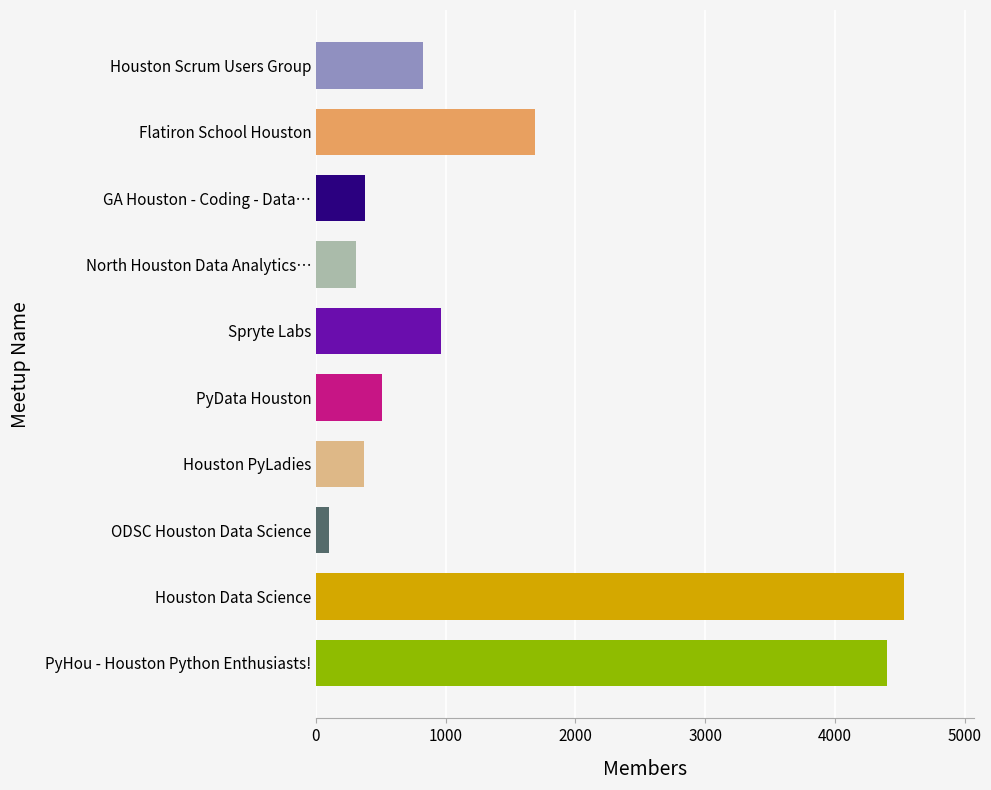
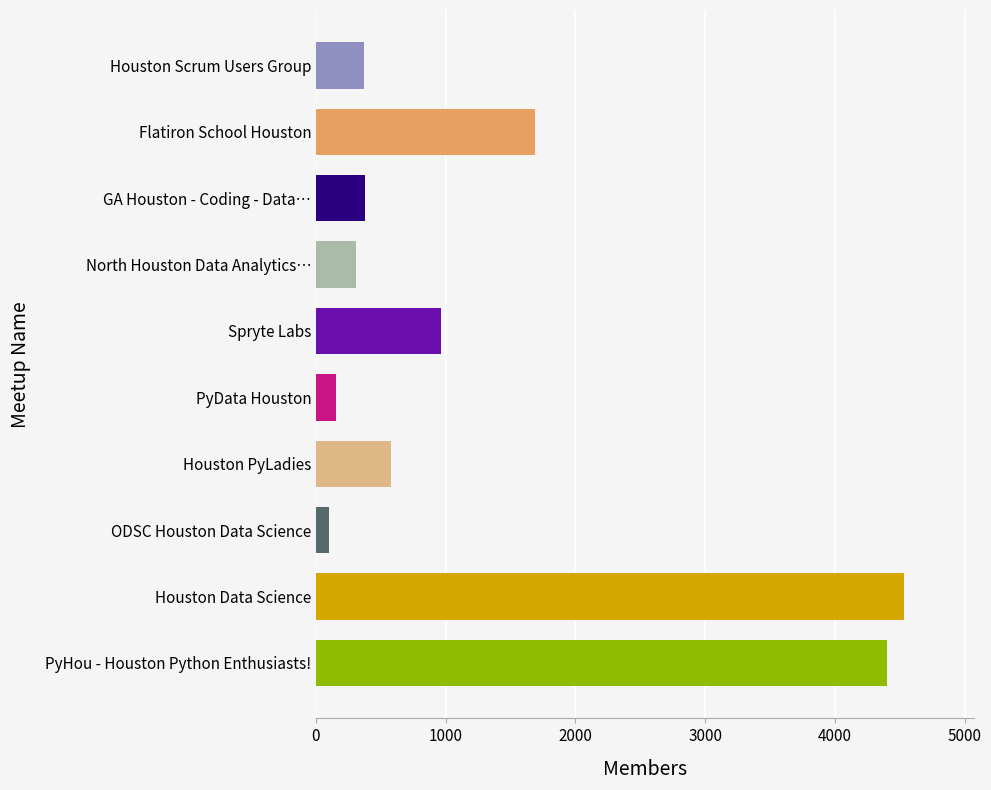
  {
-   "Houston Scrum Users Group": 820,
+   "Houston Scrum Users Group": 370,
    "Flatiron School Houston": 1690,
    "GA Houston - Coding - Data…": 380,
    "North Houston Data Analytics…": 310,
    "Spryte Labs": 960,
-   "PyData Houston": 510,
-   "Houston PyLadies": 370,
+   "PyData Houston": 160,
+   "Houston PyLadies": 580,
    "ODSC Houston Data Science": 100,
    "Houston Data Science": 4530,
    "PyHou - Houston Python Enthusiasts!": 4400
  }
